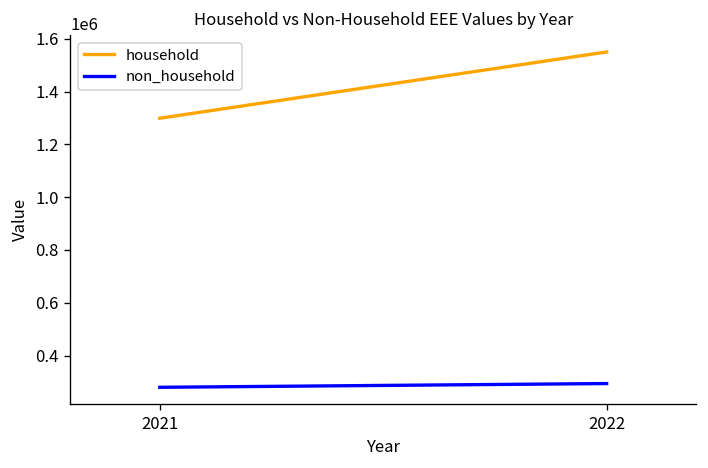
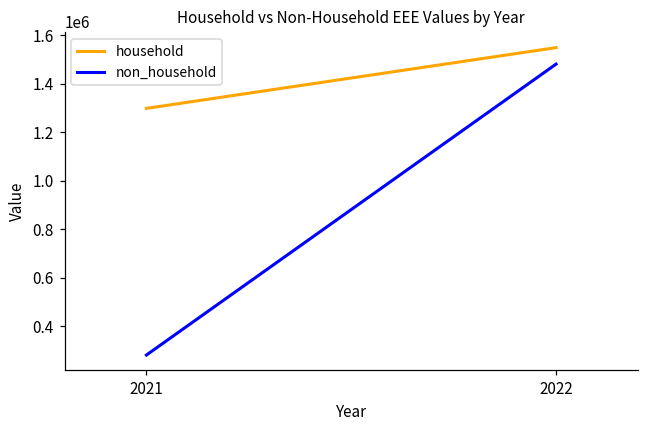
  {
    "household": {
      "2021": 1300000,
      "2022": 1550000
    },
    "non_household": {
      "2021": 280000,
-     "2022": 290000
+     "2022": 1480000
    }
  }
